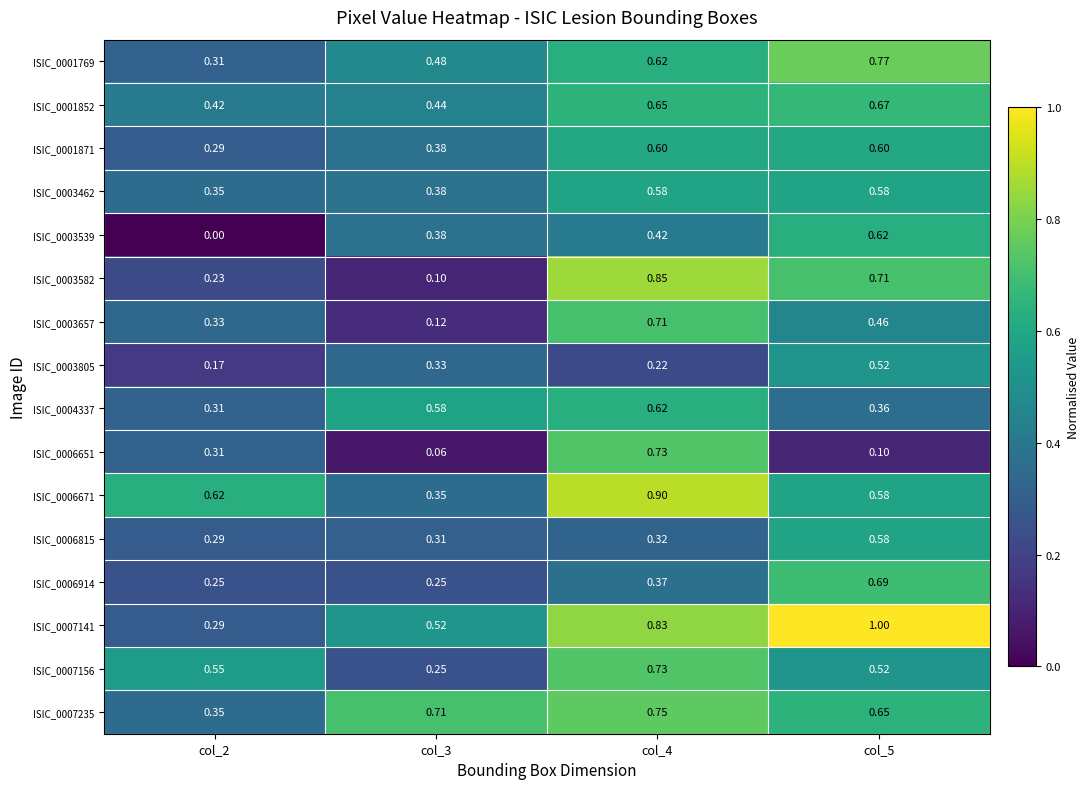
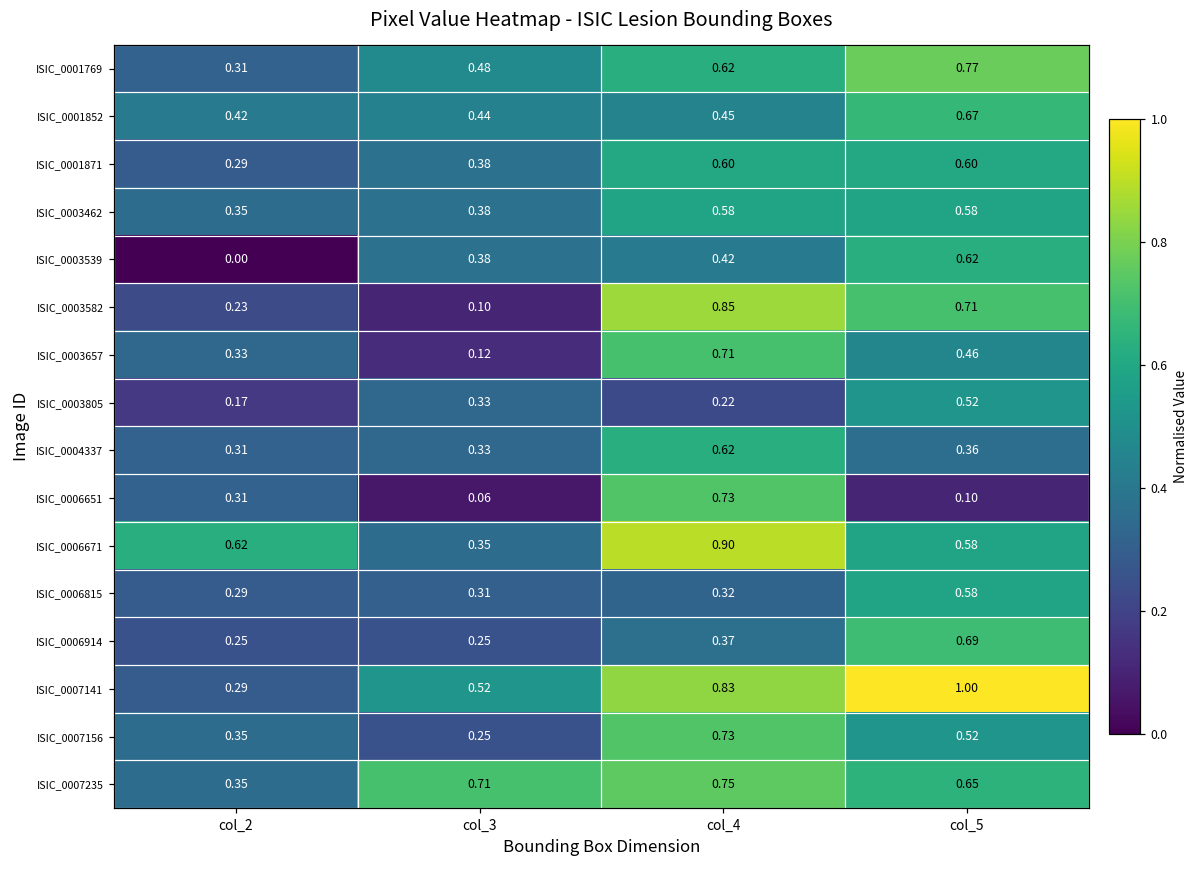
  {
    "ISIC_0001769": {
      "col_2": 0.31,
      "col_3": 0.48,
      "col_4": 0.62,
      "col_5": 0.77
    },
    "ISIC_0001852": {
      "col_2": 0.42,
      "col_3": 0.44,
-     "col_4": 0.65,
+     "col_4": 0.45,
      "col_5": 0.67
    },
    "ISIC_0001871": {
      "col_2": 0.29,
      "col_3": 0.38,
      "col_4": 0.60,
      "col_5": 0.60
    },
    "ISIC_0003462": {
      "col_2": 0.35,
      "col_3": 0.38,
      "col_4": 0.58,
      "col_5": 0.58
    },
    "ISIC_0003539": {
      "col_2": 0.00,
      "col_3": 0.38,
      "col_4": 0.42,
      "col_5": 0.62
    },
    "ISIC_0003582": {
      "col_2": 0.23,
      "col_3": 0.10,
      "col_4": 0.85,
      "col_5": 0.71
    },
    "ISIC_0003657": {
      "col_2": 0.33,
      "col_3": 0.12,
      "col_4": 0.71,
      "col_5": 0.46
    },
    "ISIC_0003805": {
      "col_2": 0.17,
      "col_3": 0.33,
      "col_4": 0.22,
      "col_5": 0.52
    },
    "ISIC_0004337": {
      "col_2": 0.31,
-     "col_3": 0.58,
+     "col_3": 0.33,
      "col_4": 0.62,
      "col_5": 0.36
    },
    "ISIC_0006651": {
      "col_2": 0.31,
      "col_3": 0.06,
      "col_4": 0.73,
      "col_5": 0.10
    },
    "ISIC_0006671": {
      "col_2": 0.62,
      "col_3": 0.35,
      "col_4": 0.90,
      "col_5": 0.58
    },
    "ISIC_0006815": {
      "col_2": 0.29,
      "col_3": 0.31,
      "col_4": 0.32,
      "col_5": 0.58
    },
    "ISIC_0006914": {
      "col_2": 0.25,
      "col_3": 0.25,
      "col_4": 0.37,
      "col_5": 0.69
    },
    "ISIC_0007141": {
      "col_2": 0.29,
      "col_3": 0.52,
      "col_4": 0.83,
      "col_5": 1.00
    },
    "ISIC_0007156": {
-     "col_2": 0.55,
+     "col_2": 0.35,
      "col_3": 0.25,
      "col_4": 0.73,
      "col_5": 0.52
    },
    "ISIC_0007235": {
      "col_2": 0.35,
      "col_3": 0.71,
      "col_4": 0.75,
      "col_5": 0.65
    }
  }
